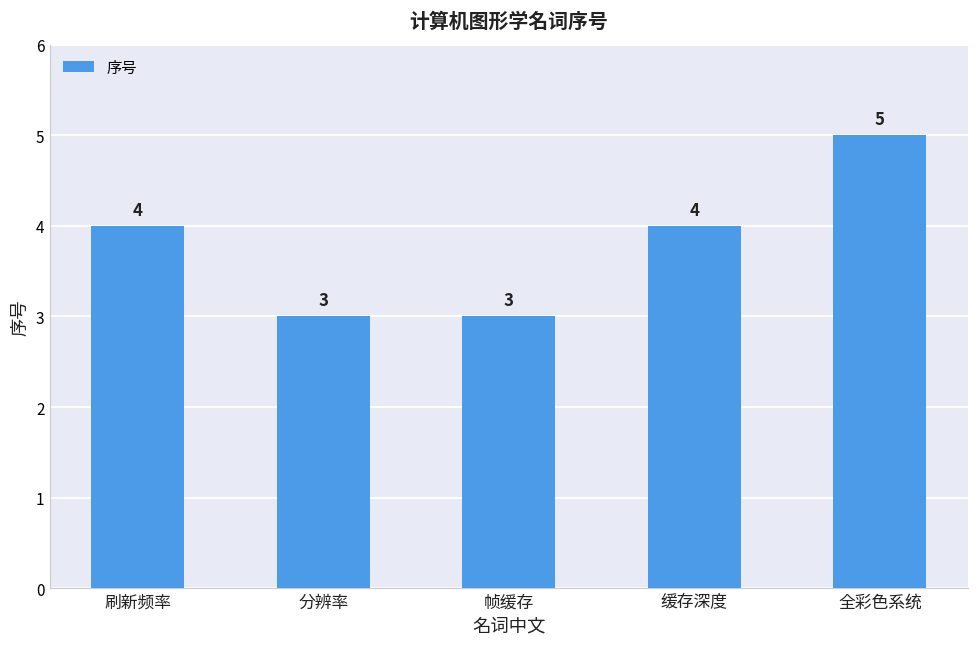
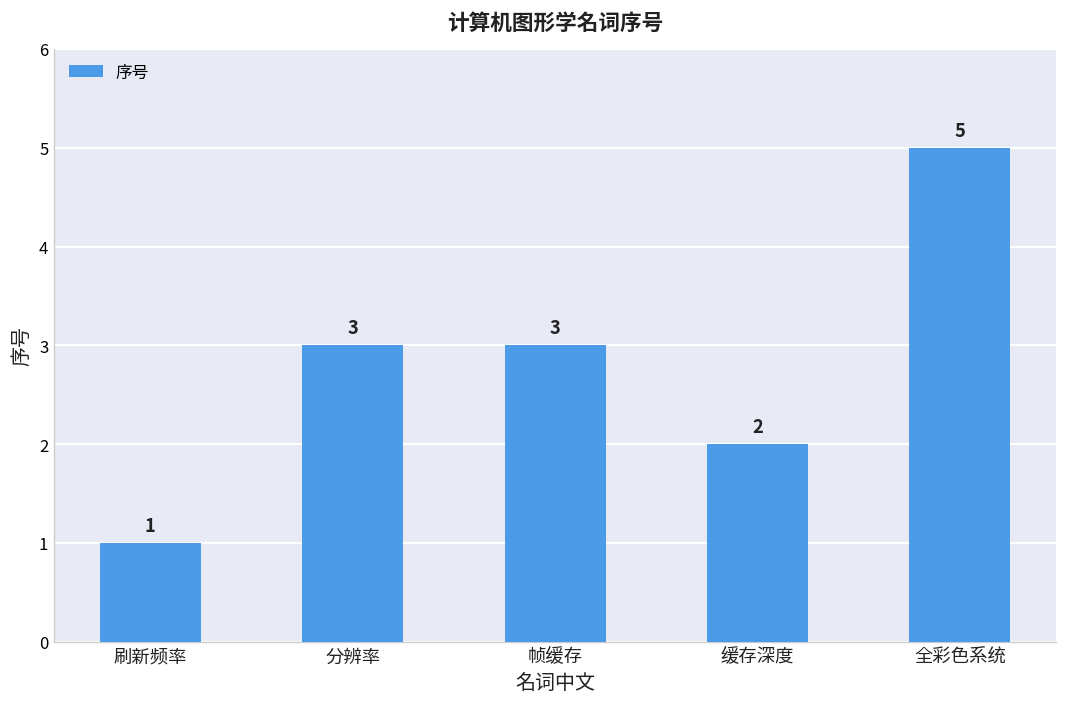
  {
-   "刷新频率": 4,
+   "刷新频率": 1,
    "分辨率": 3,
    "帧缓存": 3,
-   "缓存深度": 4,
+   "缓存深度": 2,
    "全彩色系统": 5
  }
